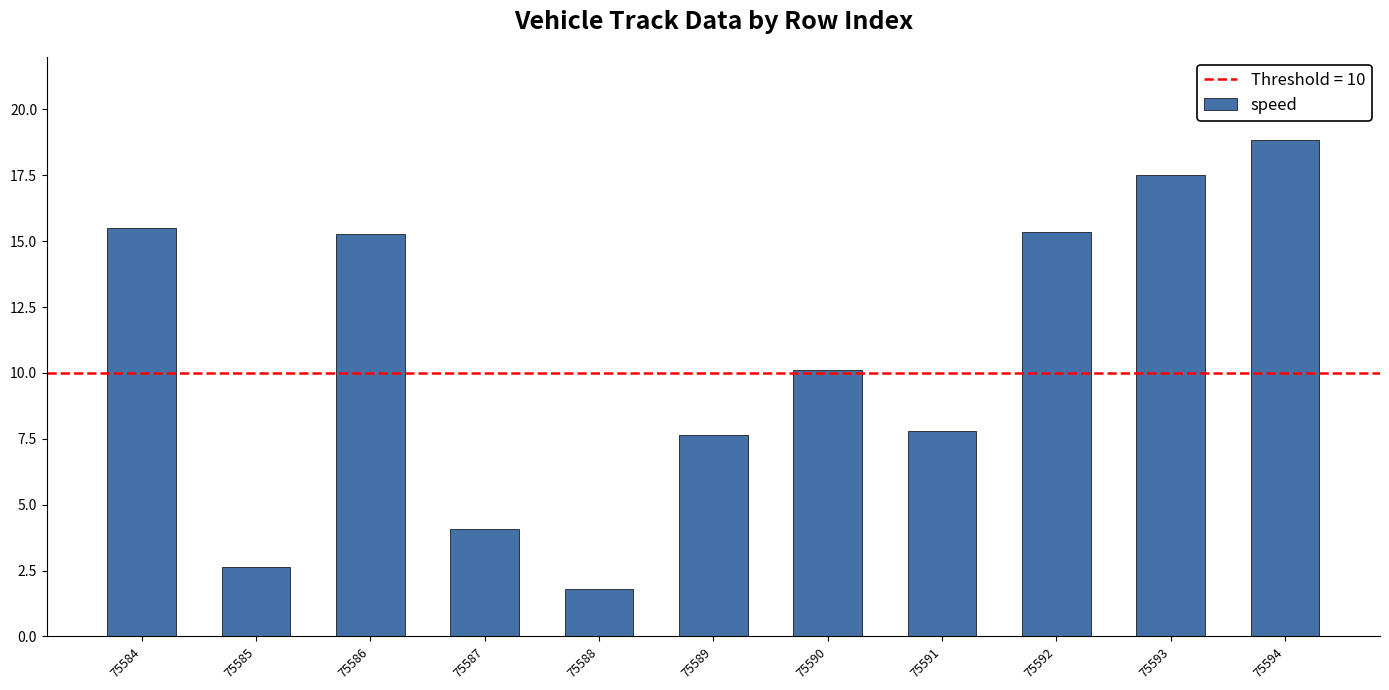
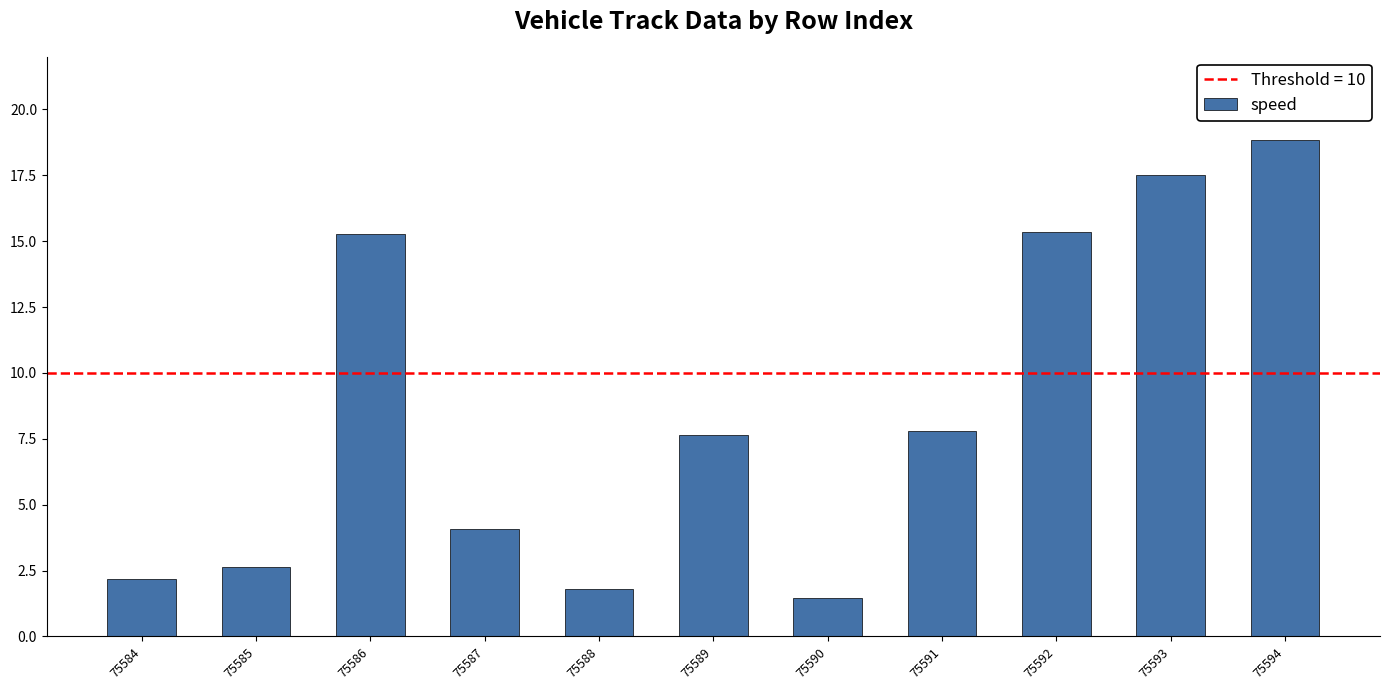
  {
-   "75584": 15.5,
+   "75584": 2.2,
    "75585": 2.7,
    "75586": 15.3,
    "75587": 4.1,
    "75588": 1.8,
    "75589": 7.6,
-   "75590": 10.1,
+   "75590": 1.5,
    "75591": 7.8,
    "75592": 15.4,
    "75593": 17.5,
    "75594": 18.8
  }
